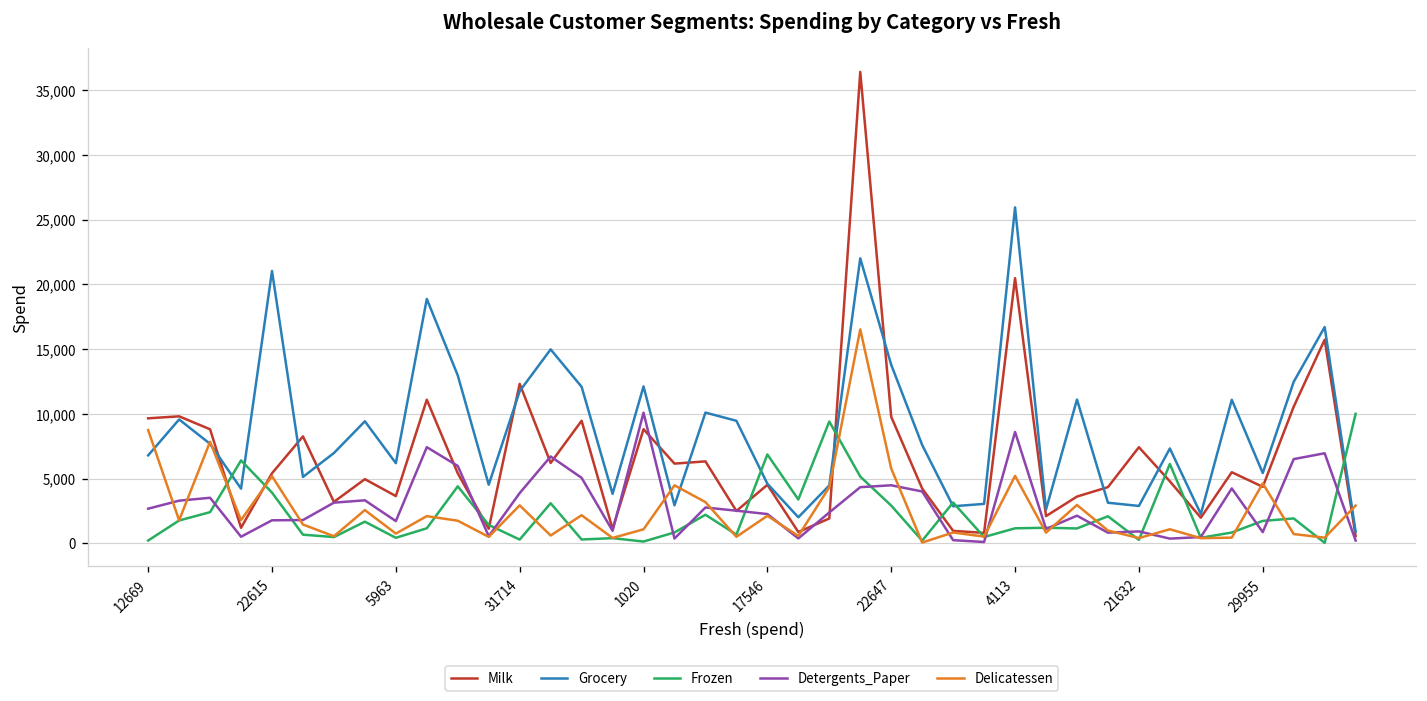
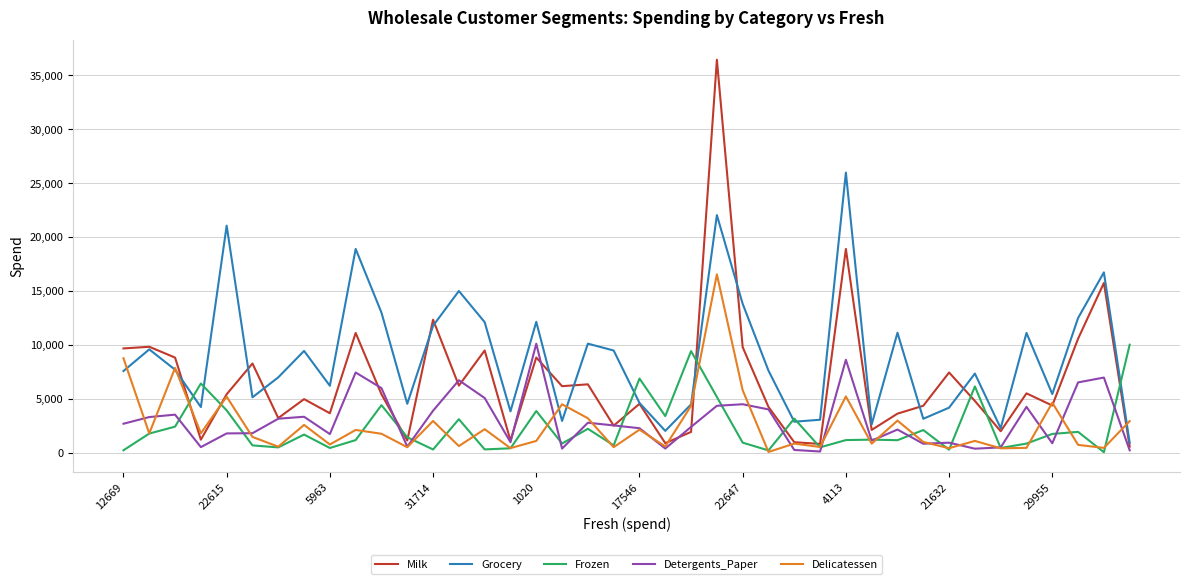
  {
    "Milk": {
      "12669": "9,700",
      "5963": "3,600",
      "31714": "12,300",
      "1020": "8,800",
      "22647": "9,800",
-     "4113": "20,500",
+     "4113": "18,900",
      "21632": "7,400",
      "29955": "4,400"
    },
    "Grocery": {
-     "12669": "6,800",
+     "12669": "7,600",
      "22615": "21,000",
      "5963": "6,200",
      "31714": "11,800",
      "1020": "12,100",
      "22647": "13,800",
      "4113": "26,000",
-     "21632": "2,900",
+     "21632": "4,200",
      "29955": "5,400"
    },
    "Frozen": {
      "12669": "200",
      "22615": "3,900",
      "5963": "400",
      "31714": "300",
-     "1020": "100",
+     "1020": "3,900",
      "17546": "6,900",
-     "22647": "2,900",
+     "22647": "900",
      "4113": "1,200",
      "29955": "1,700"
    },
    "Detergents_Paper": {
      "12669": "2,700",
      "22615": "1,800",
      "5963": "1,700",
      "31714": "3,900",
      "1020": "10,100",
      "22647": "4,500",
      "4113": "8,600",
      "21632": "900",
      "29955": "900"
    },
    "Delicatessen": {
      "12669": "8,700",
      "5963": "800",
      "31714": "2,900",
      "1020": "1,100",
      "22647": "5,800",
      "4113": "5,200",
      "29955": "4,600"
    }
  }
